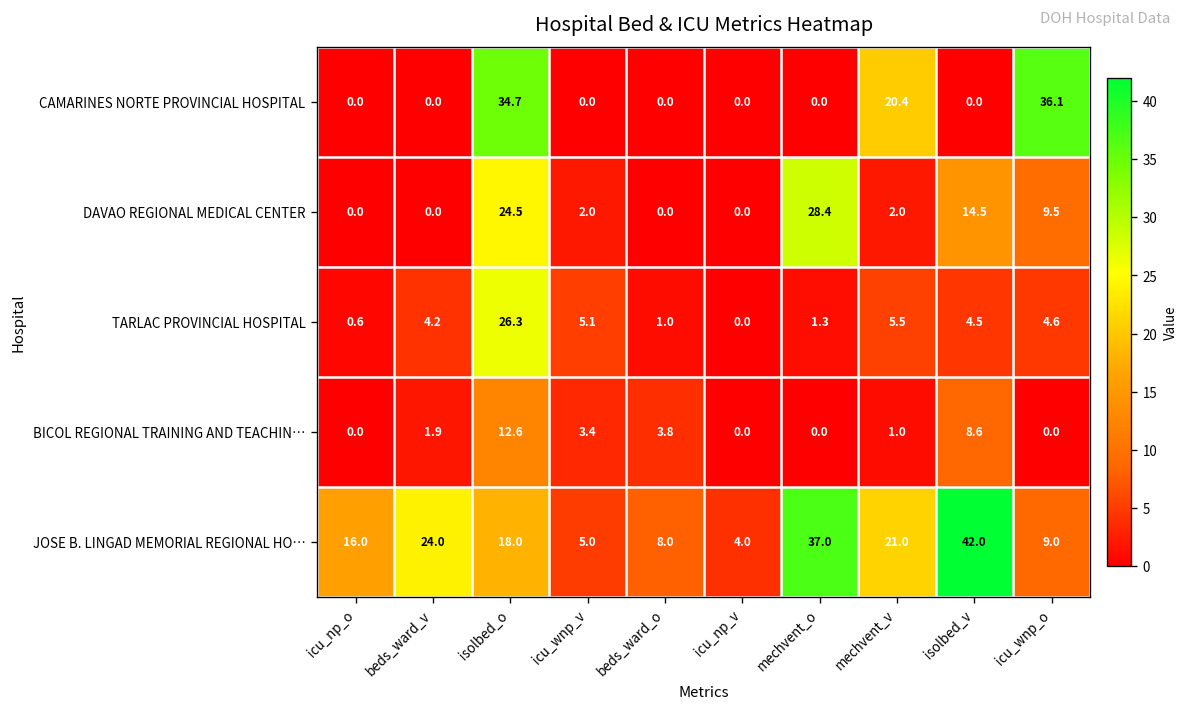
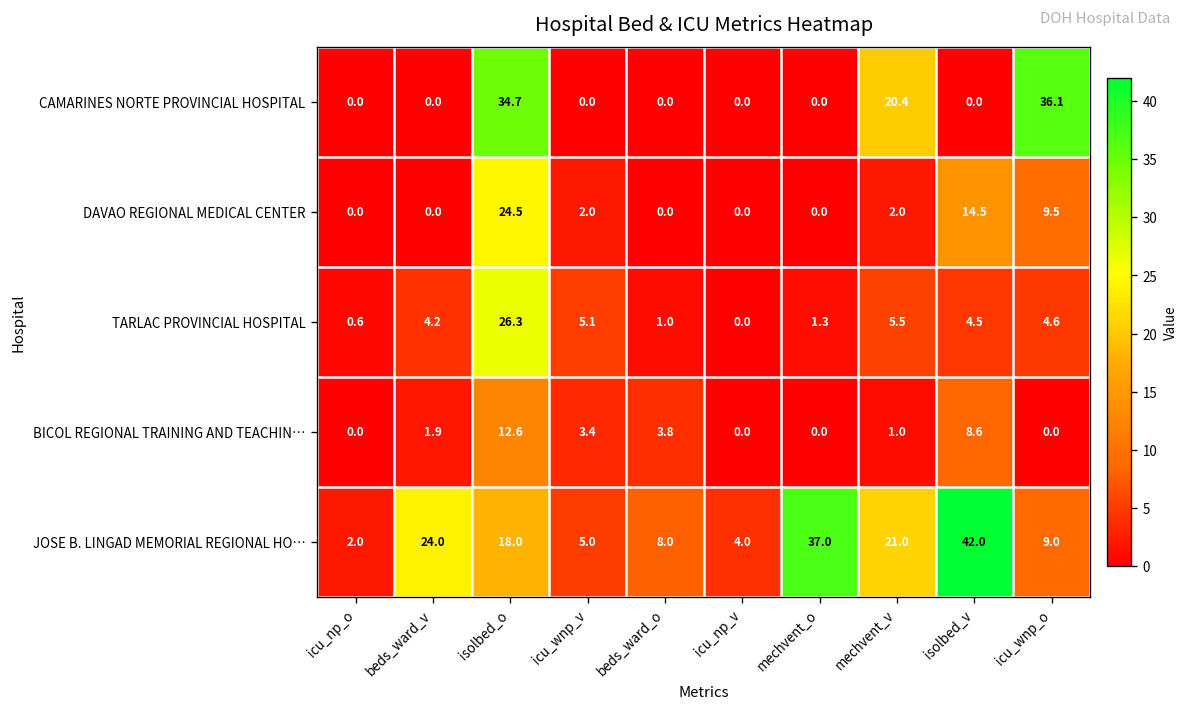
  {
    "CAMARINES NORTE PROVINCIAL HOSPITAL": {
      "icu_np_o": 0.0,
      "beds_ward_v": 0.0,
      "isolbed_o": 34.7,
      "icu_wnp_v": 0.0,
      "beds_ward_o": 0.0,
      "icu_np_v": 0.0,
      "mechvent_o": 0.0,
      "mechvent_v": 20.4,
      "isolbed_v": 0.0,
      "icu_wnp_o": 36.1
    },
    "DAVAO REGIONAL MEDICAL CENTER": {
      "icu_np_o": 0.0,
      "beds_ward_v": 0.0,
      "isolbed_o": 24.5,
      "icu_wnp_v": 2.0,
      "beds_ward_o": 0.0,
      "icu_np_v": 0.0,
-     "mechvent_o": 28.4,
+     "mechvent_o": 0.0,
      "mechvent_v": 2.0,
      "isolbed_v": 14.5,
      "icu_wnp_o": 9.5
    },
    "TARLAC PROVINCIAL HOSPITAL": {
      "icu_np_o": 0.6,
      "beds_ward_v": 4.2,
      "isolbed_o": 26.3,
      "icu_wnp_v": 5.1,
      "beds_ward_o": 1.0,
      "icu_np_v": 0.0,
      "mechvent_o": 1.3,
      "mechvent_v": 5.5,
      "isolbed_v": 4.5,
      "icu_wnp_o": 4.6
    },
    "BICOL REGIONAL TRAINING AND TEACHIN…": {
      "icu_np_o": 0.0,
      "beds_ward_v": 1.9,
      "isolbed_o": 12.6,
      "icu_wnp_v": 3.4,
      "beds_ward_o": 3.8,
      "icu_np_v": 0.0,
      "mechvent_o": 0.0,
      "mechvent_v": 1.0,
      "isolbed_v": 8.6,
      "icu_wnp_o": 0.0
    },
    "JOSE B. LINGAD MEMORIAL REGIONAL HO…": {
-     "icu_np_o": 16.0,
+     "icu_np_o": 2.0,
      "beds_ward_v": 24.0,
      "isolbed_o": 18.0,
      "icu_wnp_v": 5.0,
      "beds_ward_o": 8.0,
      "icu_np_v": 4.0,
      "mechvent_o": 37.0,
      "mechvent_v": 21.0,
      "isolbed_v": 42.0,
      "icu_wnp_o": 9.0
    }
  }
